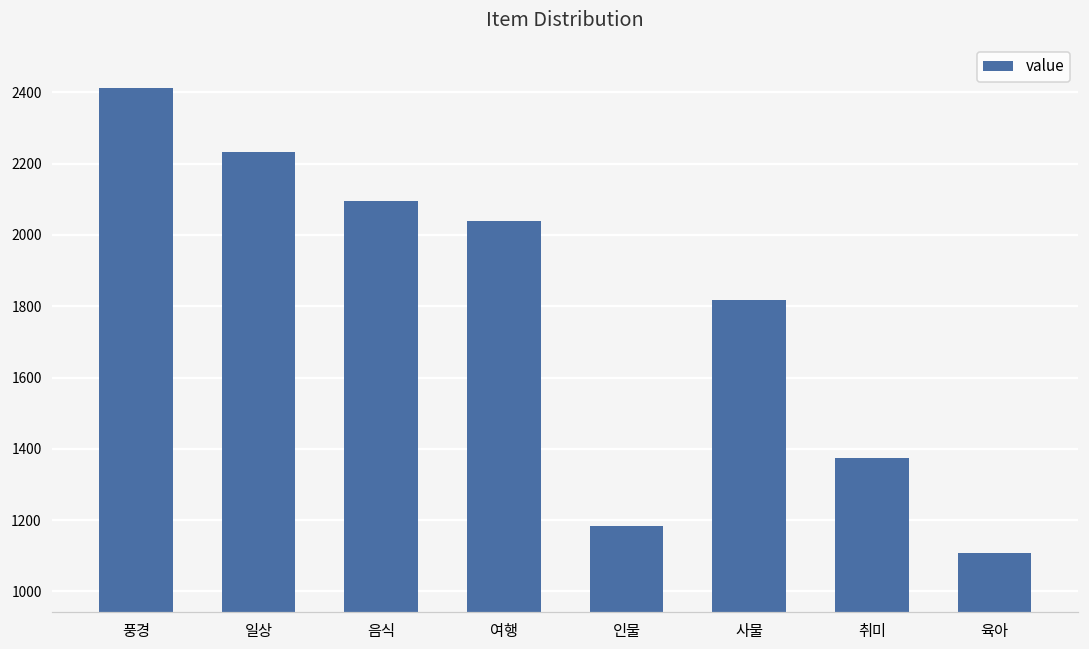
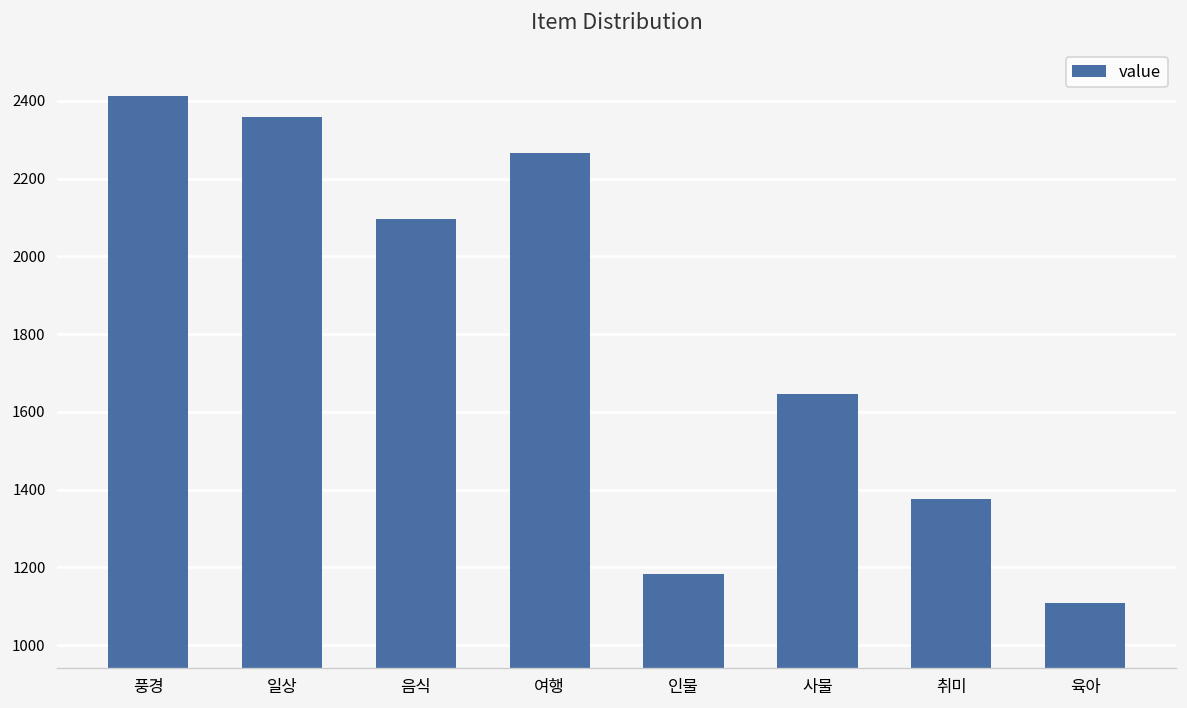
  {
    "풍경": 2410,
-   "일상": 2230,
+   "일상": 2360,
    "음식": 2100,
-   "여행": 2040,
+   "여행": 2270,
    "인물": 1180,
-   "사물": 1820,
+   "사물": 1650,
    "취미": 1380,
    "육아": 1110
  }
